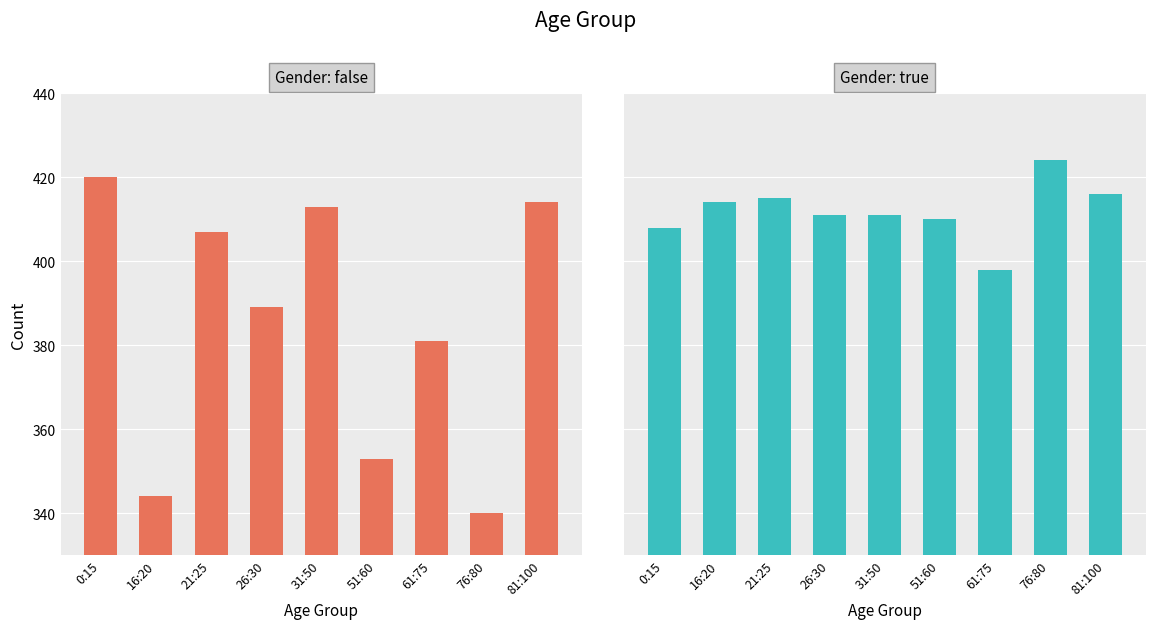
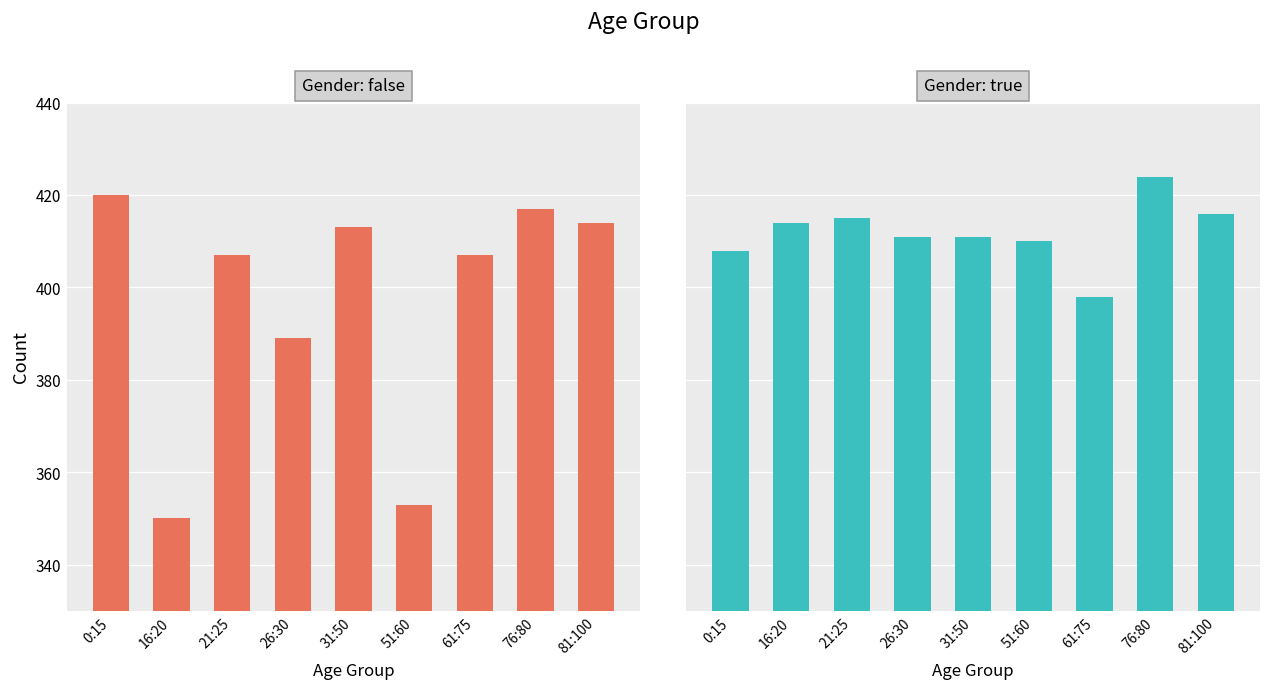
  {
    "Gender: false": {
      "0:15": 420,
-     "16:20": 344,
+     "16:20": 350,
      "21:25": 407,
      "26:30": 389,
      "31:50": 413,
      "51:60": 353,
-     "61:75": 381,
-     "76:80": 340,
+     "61:75": 407,
+     "76:80": 417,
      "81:100": 414
    }
  }
